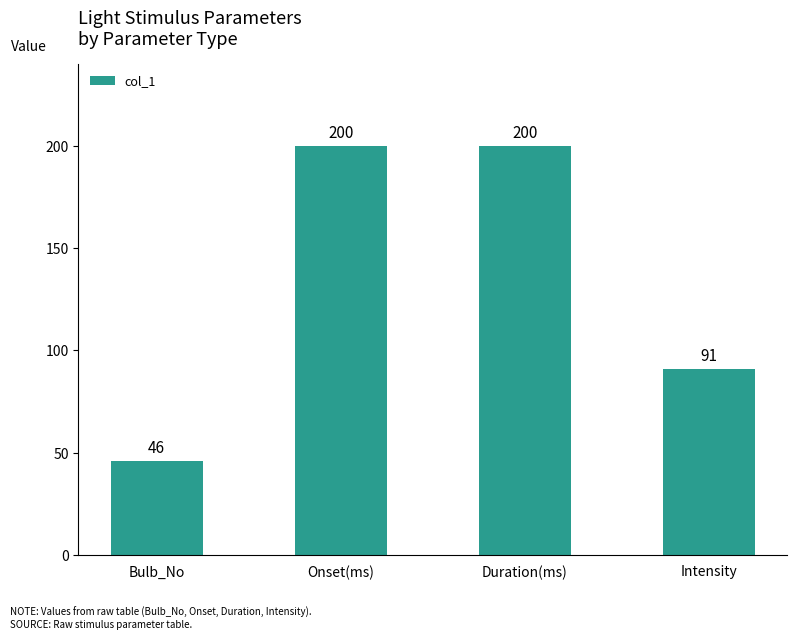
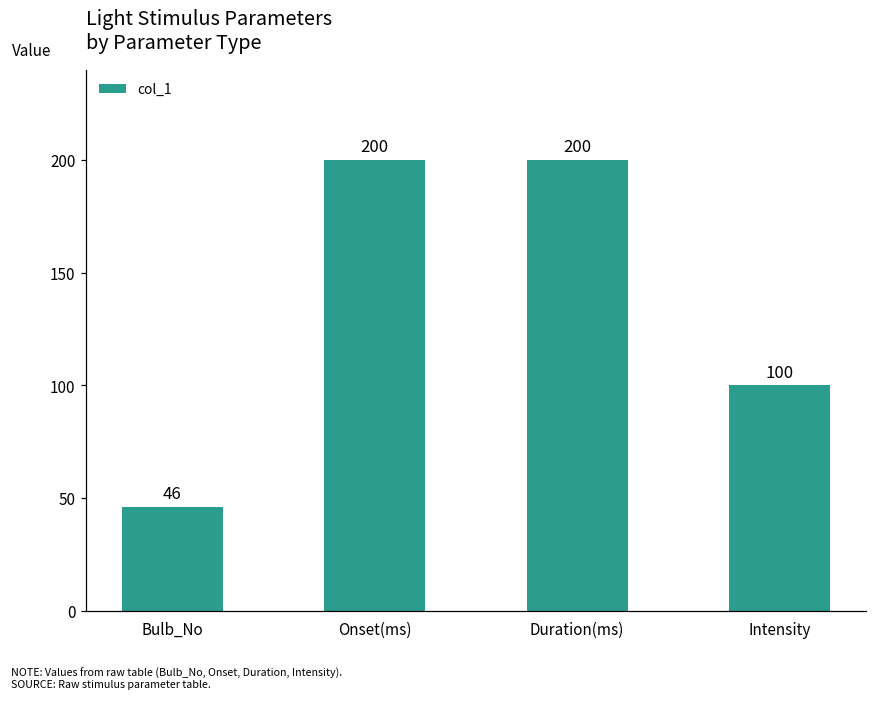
  {
    "Bulb_No": 46,
    "Onset(ms)": 200,
    "Duration(ms)": 200,
-   "Intensity": 91
+   "Intensity": 100
  }
